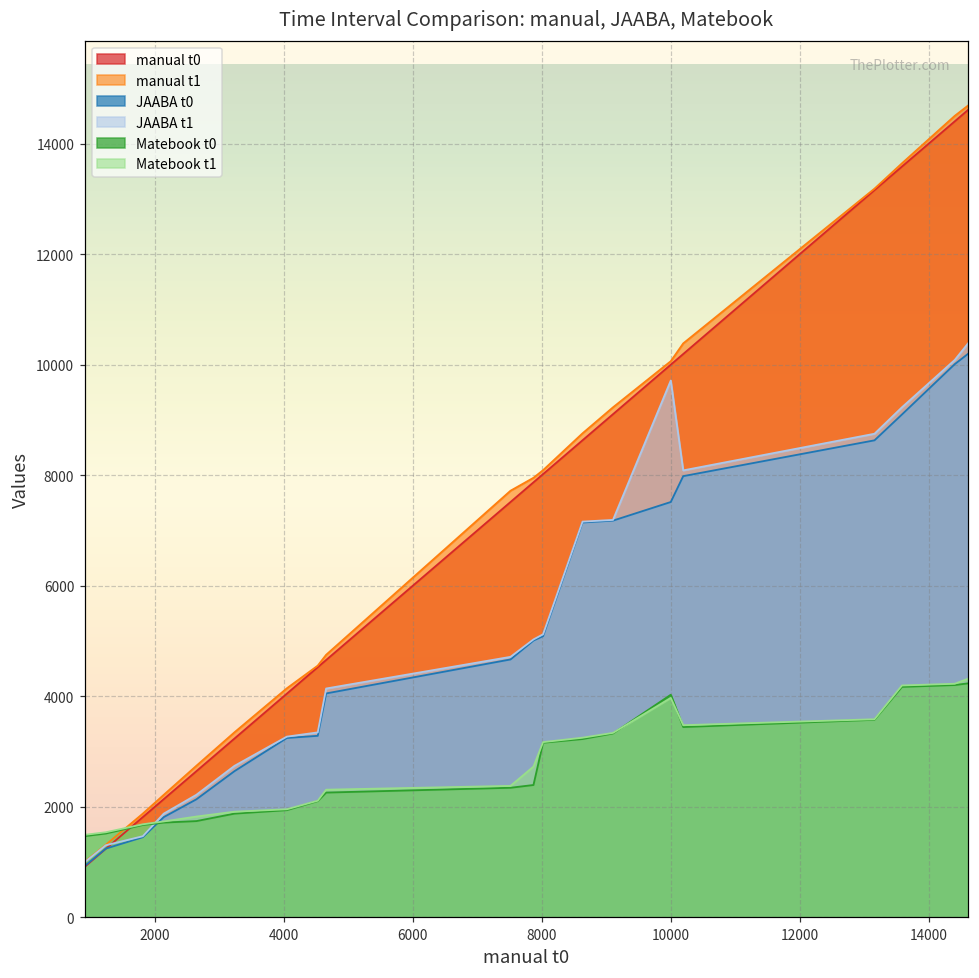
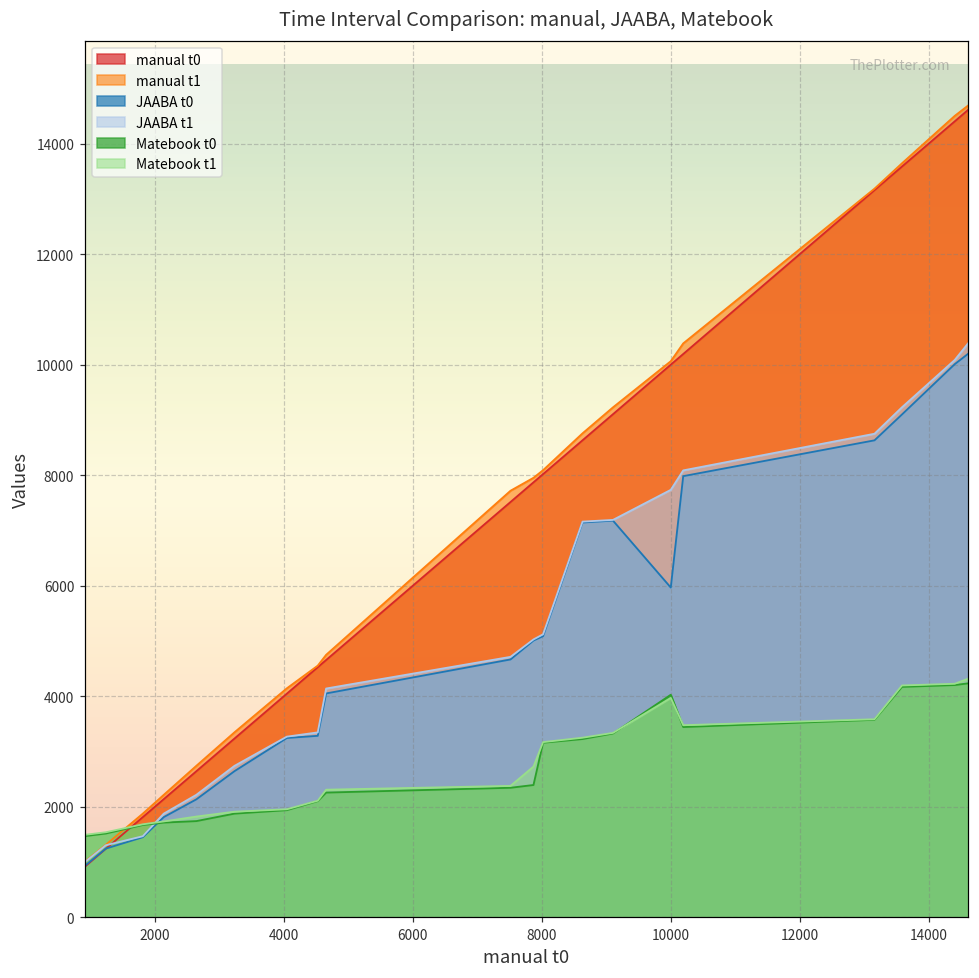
  {
    "manual t0": {
      "10000": 10000
    },
    "manual t1": {
      "10000": 10100
    },
    "JAABA t0": {
-     "10000": 7500
+     "10000": 6000
    },
    "JAABA t1": {
-     "10000": 9700
+     "10000": 7700
    },
    "Matebook t0": {
      "10000": 4000
    },
    "Matebook t1": {
      "10000": 4000
    }
  }
